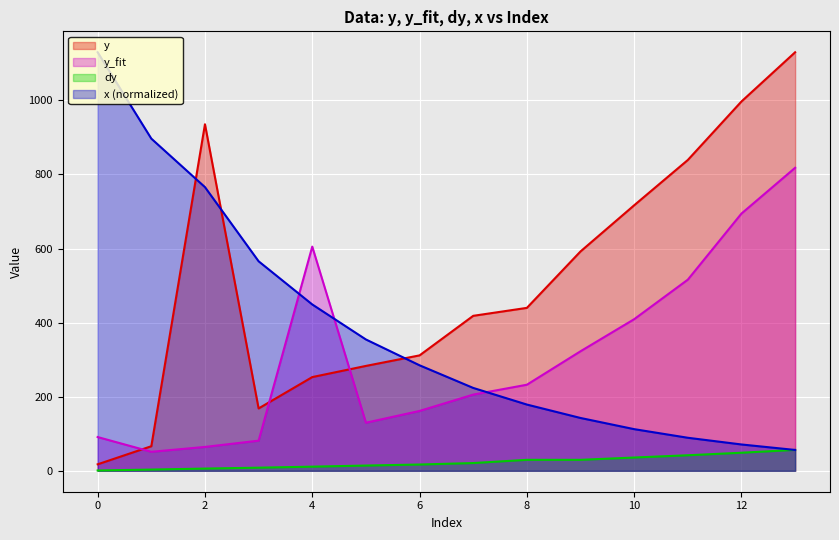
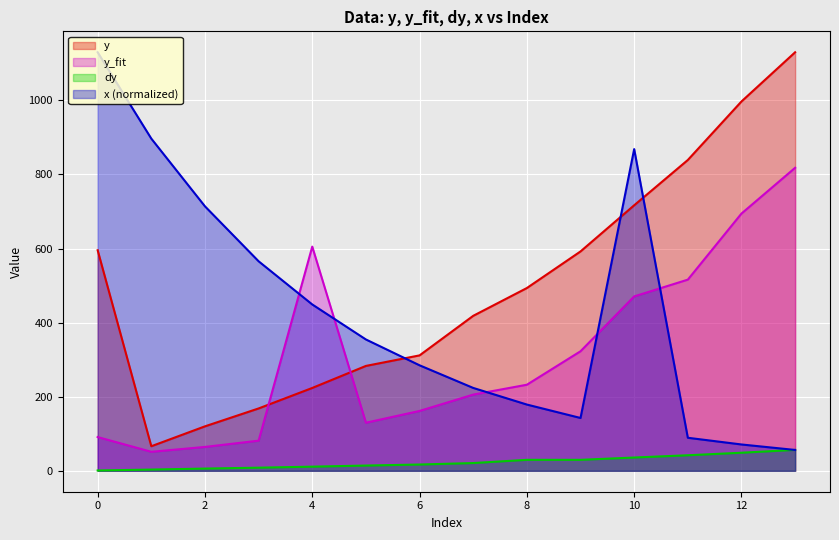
  {
    "y": {
-     "0": 20,
-     "2": 940,
-     "4": 250,
+     "0": 600,
+     "2": 120,
+     "4": 220,
      "6": 310,
-     "8": 440,
+     "8": 490,
      "10": 720,
      "12": 1000
    },
    "y_fit": {
      "0": 90,
      "2": 60,
      "4": 610,
      "6": 160,
      "8": 230,
-     "10": 410,
+     "10": 470,
      "12": 690
    },
    "dy": {
      "0": 0,
      "2": 10,
      "4": 10,
      "6": 20,
      "8": 30,
      "10": 40,
      "12": 50
    },
    "x (normalized)": {
-     "2": 770,
+     "2": 710,
      "4": 450,
      "6": 280,
      "8": 180,
-     "10": 110,
+     "10": 870,
      "12": 70
    }
  }
